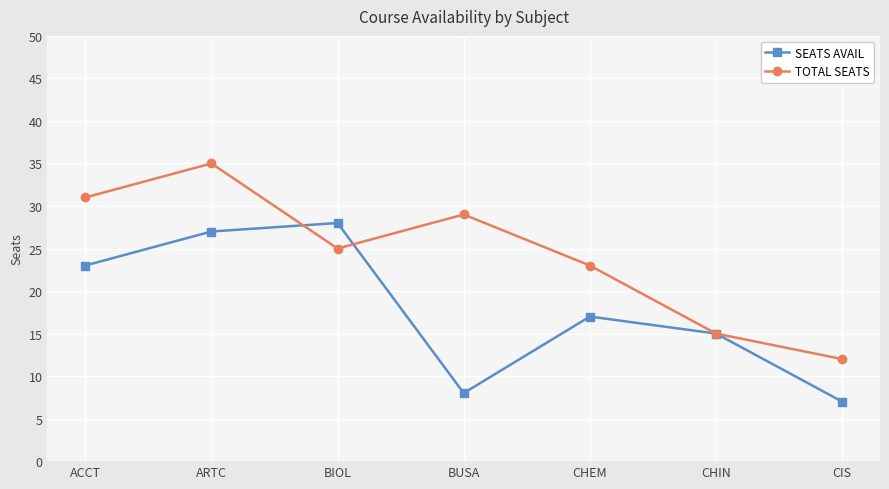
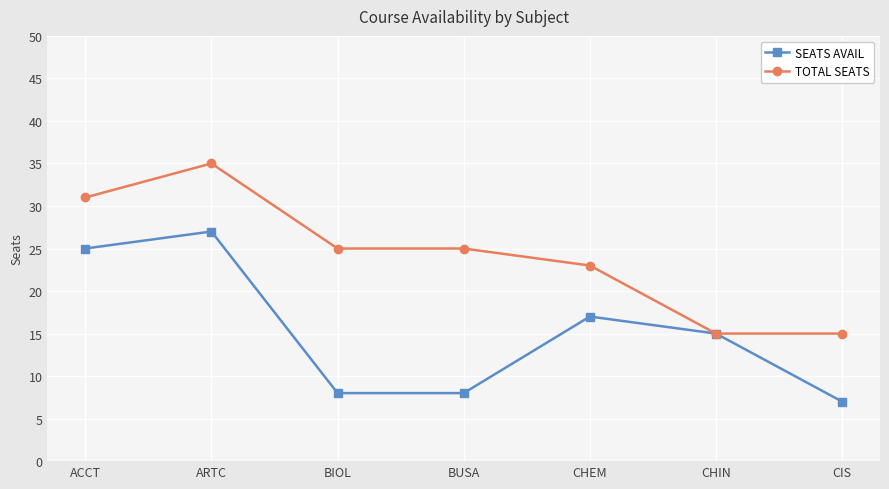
  {
    "SEATS AVAIL": {
-     "ACCT": 23,
+     "ACCT": 25,
      "ARTC": 27,
-     "BIOL": 28,
+     "BIOL": 8,
      "BUSA": 8,
      "CHEM": 17,
      "CIS": 7
    },
    "TOTAL SEATS": {
      "ACCT": 31,
      "ARTC": 35,
      "BIOL": 25,
-     "BUSA": 29,
+     "BUSA": 25,
      "CHEM": 23,
-     "CIS": 12
+     "CIS": 15
    }
  }
